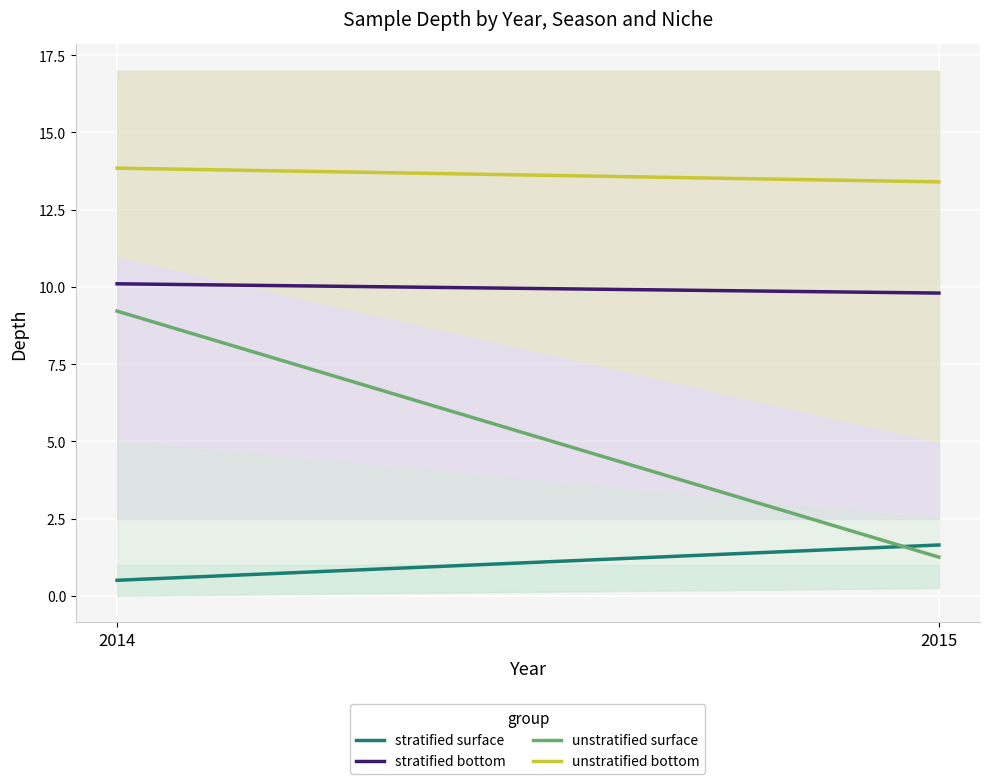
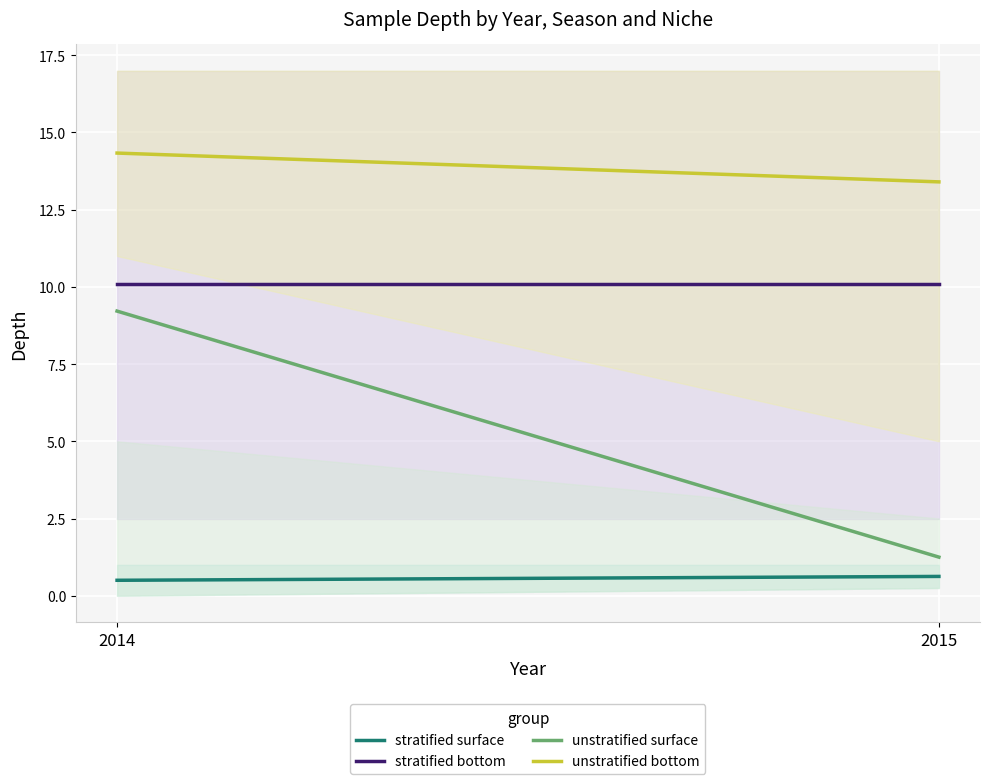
  {
    "stratified surface": {
      "2014": 0.5,
-     "2015": 1.6
+     "2015": 0.6
    },
    "stratified bottom": {
      "2014": 10.1,
-     "2015": 9.8
+     "2015": 10.1
    },
    "unstratified surface": {
      "2014": 9.2,
      "2015": 1.3
    },
    "unstratified bottom": {
-     "2014": 13.8,
+     "2014": 14.3,
      "2015": 13.4
    }
  }
